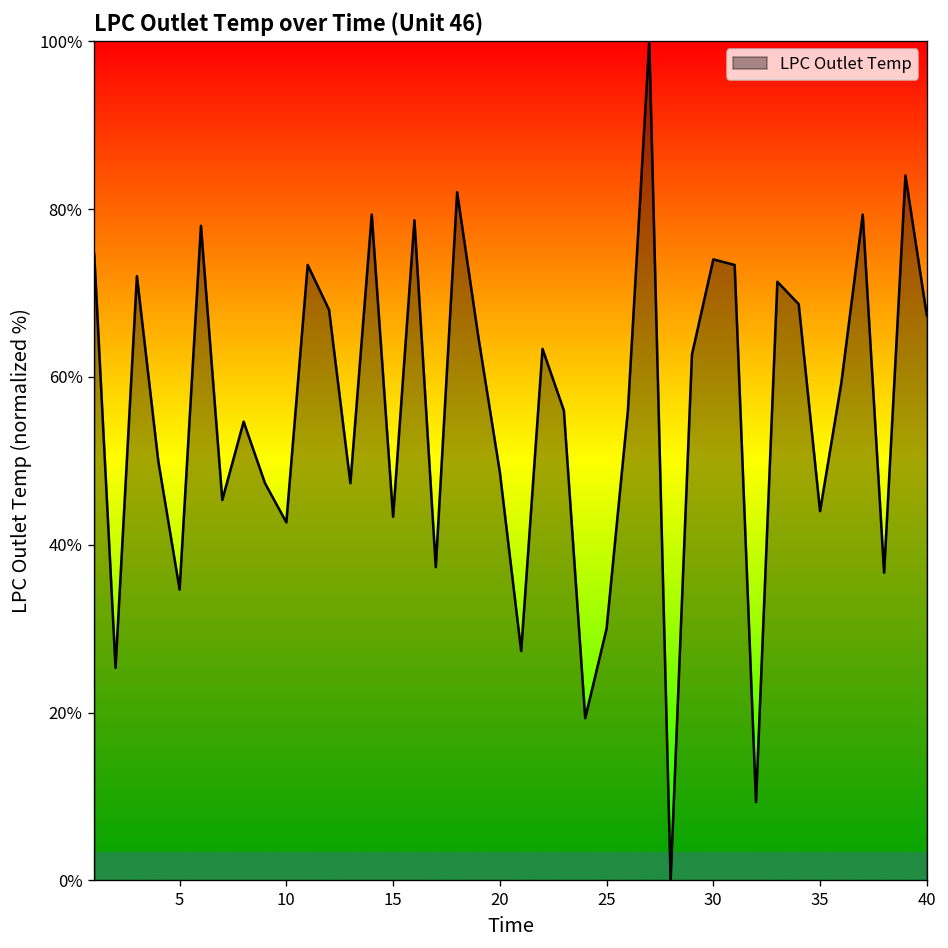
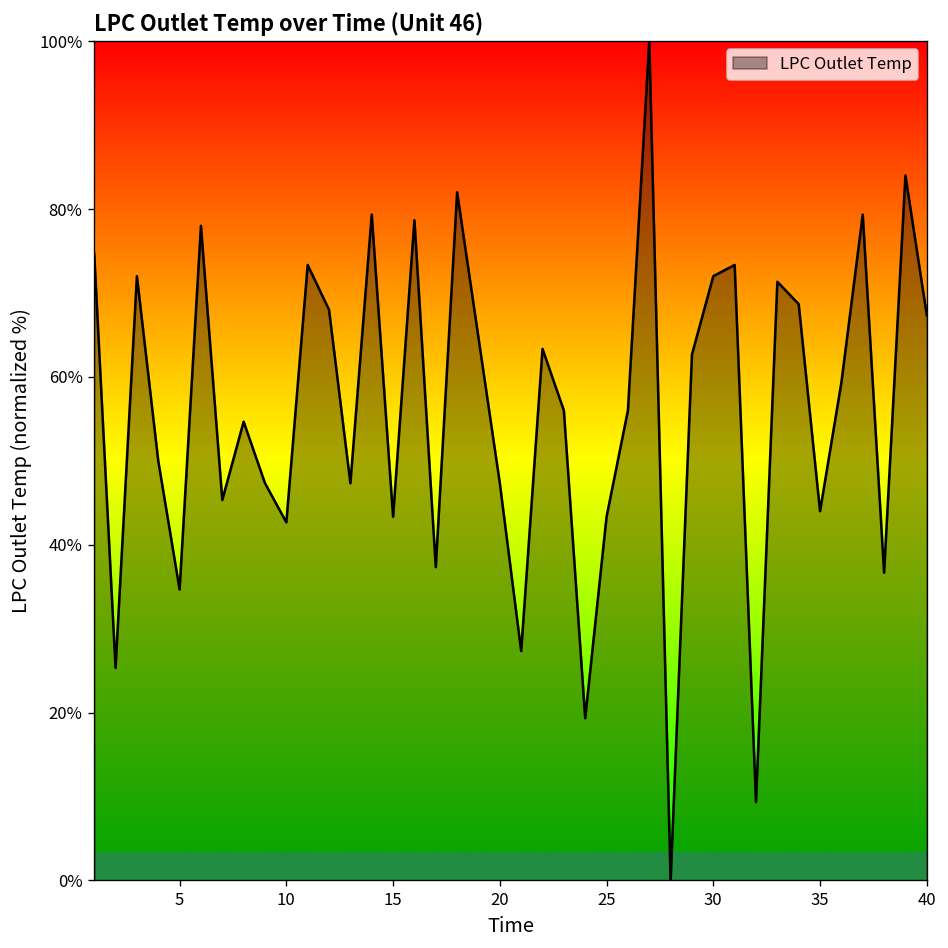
  {
    "5": "35%",
    "10": "43%",
    "15": "43%",
-   "20": "49%",
-   "25": "30%",
-   "30": "74%",
+   "20": "47%",
+   "25": "43%",
+   "30": "72%",
    "35": "44%",
    "40": "67%"
  }
